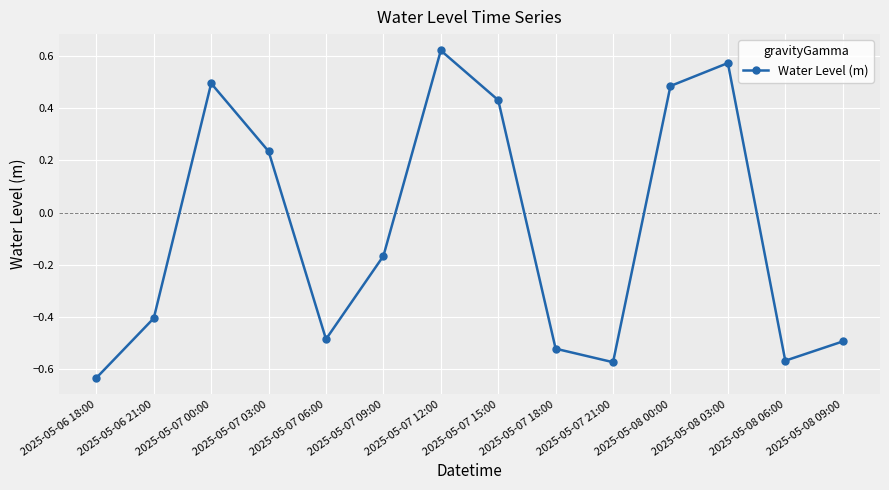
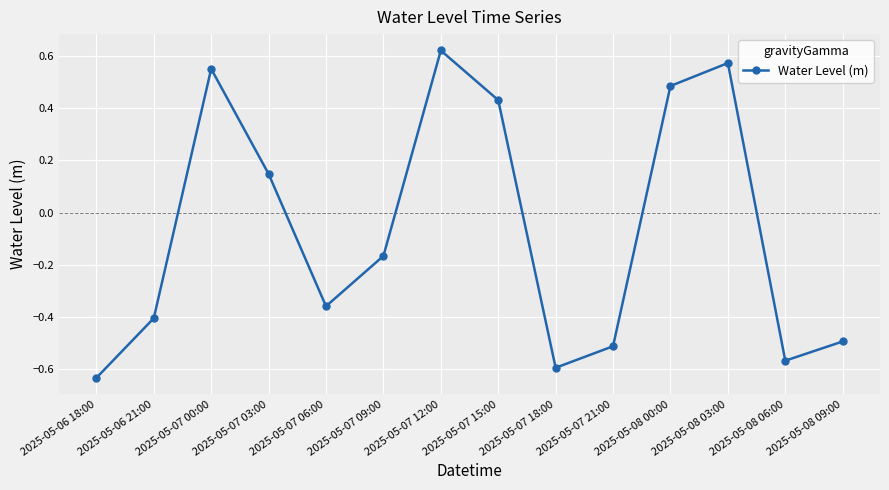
  {
    "2025-05-06 18:00": -0.63,
    "2025-05-06 21:00": -0.41,
-   "2025-05-07 00:00": 0.50,
-   "2025-05-07 03:00": 0.24,
-   "2025-05-07 06:00": -0.49,
+   "2025-05-07 00:00": 0.55,
+   "2025-05-07 03:00": 0.15,
+   "2025-05-07 06:00": -0.36,
    "2025-05-07 09:00": -0.17,
    "2025-05-07 12:00": 0.62,
    "2025-05-07 15:00": 0.43,
-   "2025-05-07 18:00": -0.52,
-   "2025-05-07 21:00": -0.57,
+   "2025-05-07 18:00": -0.60,
+   "2025-05-07 21:00": -0.51,
    "2025-05-08 00:00": 0.49,
    "2025-05-08 03:00": 0.57,
    "2025-05-08 06:00": -0.57,
    "2025-05-08 09:00": -0.49
  }
